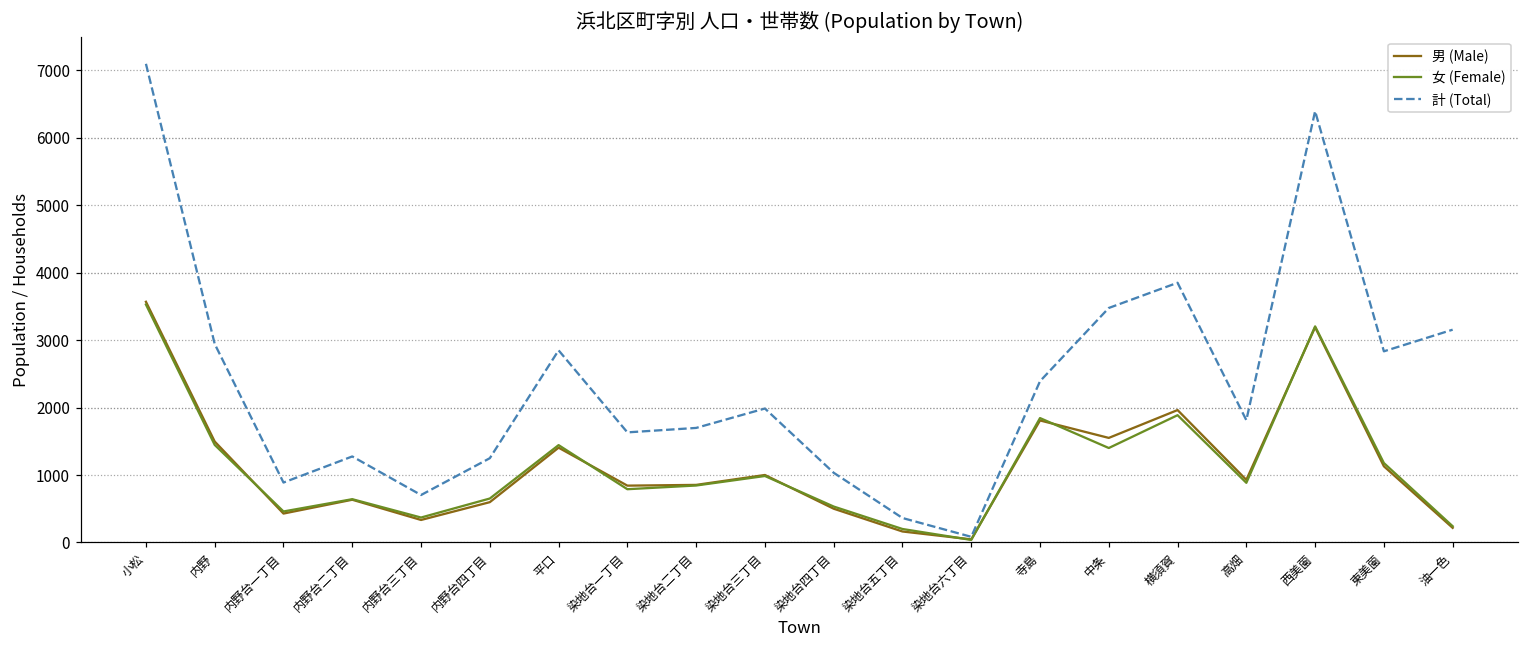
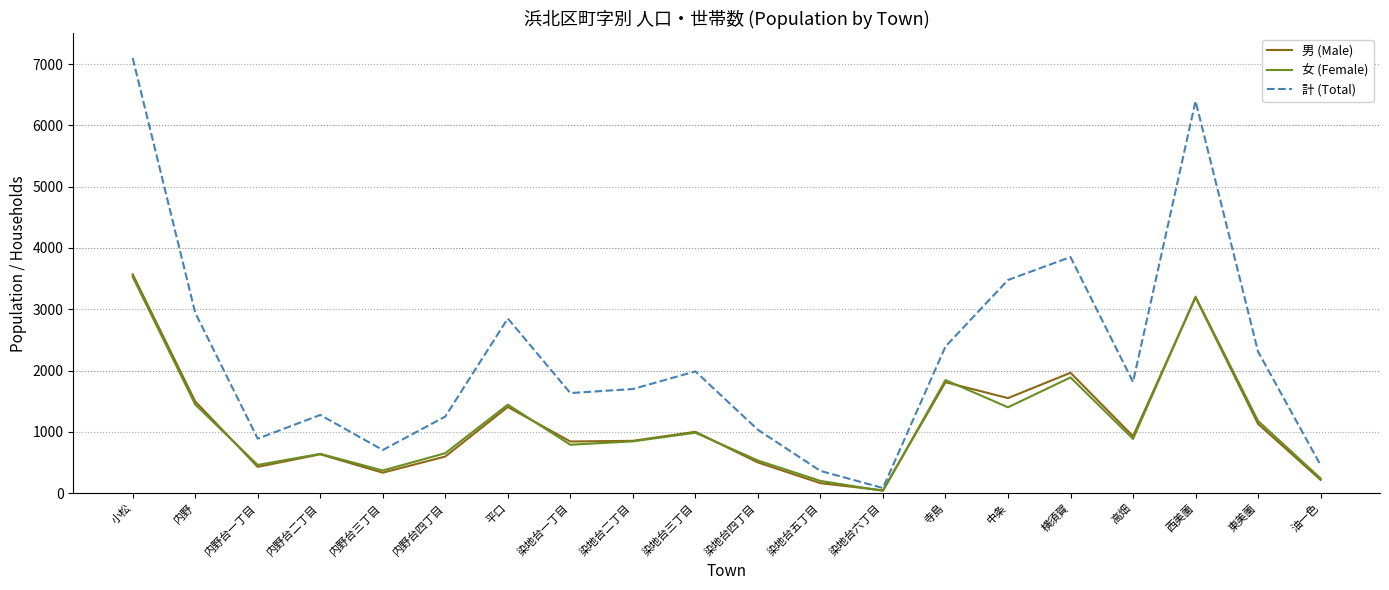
  {
    "計 (Total)": {
      "小松": 7100,
      "内野": 2900,
      "内野台一丁目": 900,
      "内野台二丁目": 1300,
      "内野台三丁目": 700,
      "内野台四丁目": 1300,
      "平口": 2900,
      "染地台一丁目": 1600,
      "染地台二丁目": 1700,
      "染地台三丁目": 2000,
      "染地台四丁目": 1000,
      "染地台五丁目": 400,
      "寺島": 2400,
      "中条": 3500,
      "横須賀": 3900,
      "高畑": 1800,
      "西美薗": 6400,
-     "東美薗": 2800,
-     "油一色": 3200
+     "東美薗": 2300,
+     "油一色": 500
    }
  }
